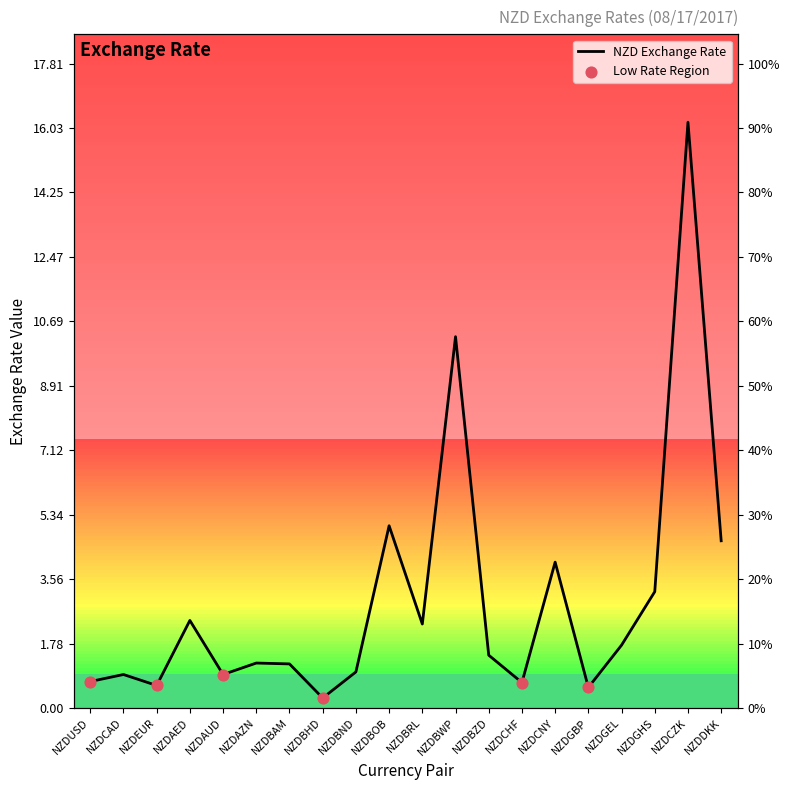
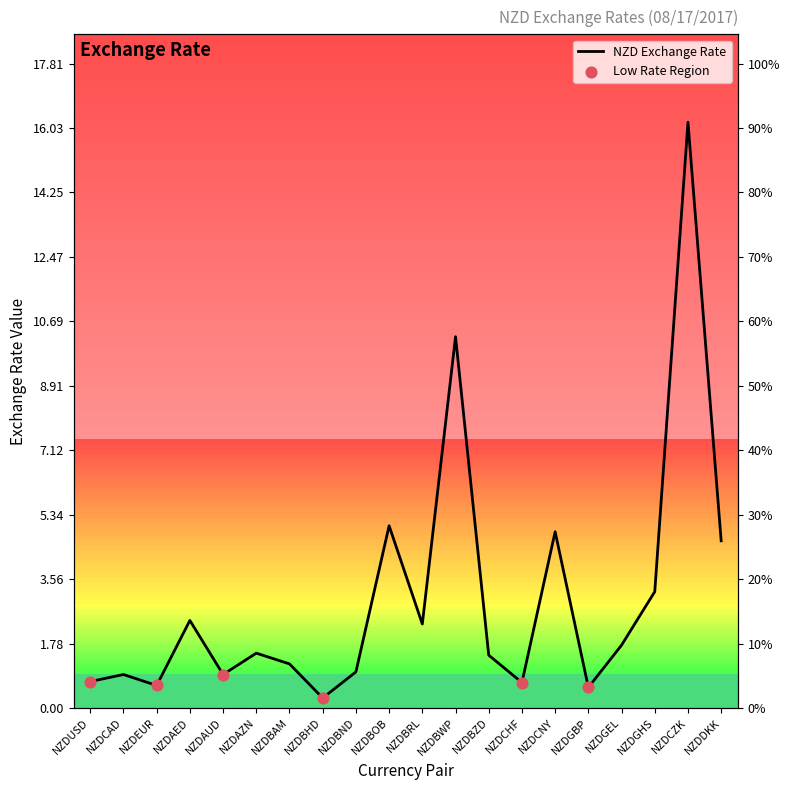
  {
    "NZD Exchange Rate": {
      "NZDCAD": 0.9,
      "NZDAED": 2.4,
-     "NZDAZN": 1.2,
+     "NZDAZN": 1.5,
      "NZDBAM": 1.2,
      "NZDBND": 1.0,
      "NZDBOB": 5.0,
      "NZDBRL": 2.3,
      "NZDBWP": 10.3,
      "NZDBZD": 1.5,
-     "NZDCNY": 4.0,
+     "NZDCNY": 4.9,
      "NZDGEL": 1.7,
      "NZDGHS": 3.2,
      "NZDCZK": 16.2,
      "NZDDKK": 4.6
    }
  }
